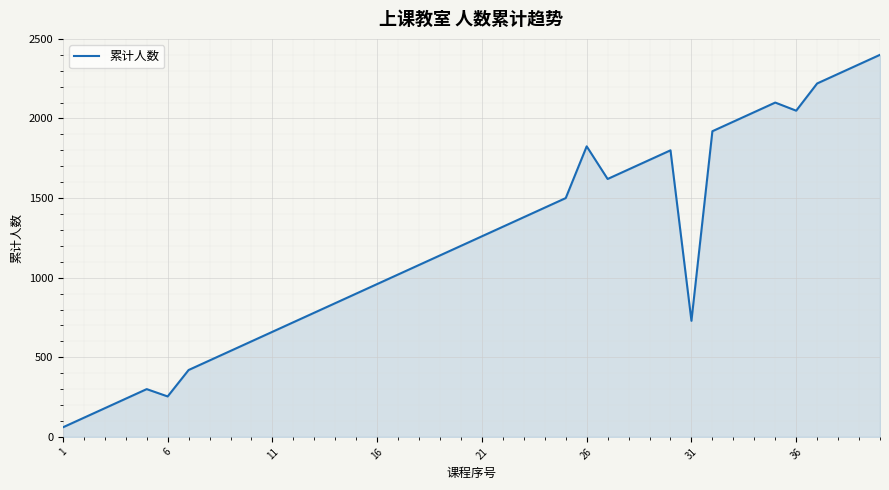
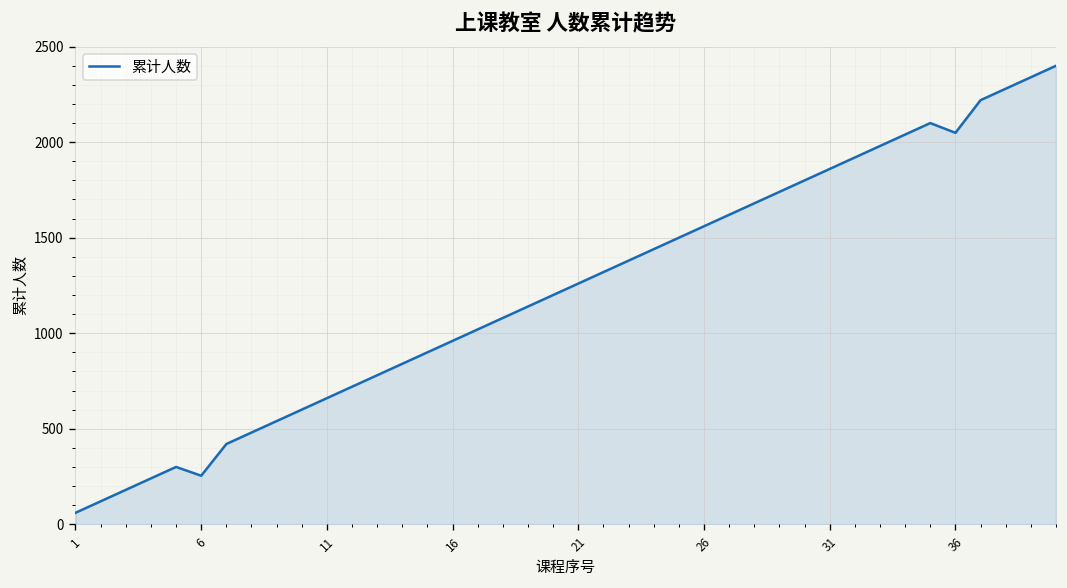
  {
    "1": 60,
    "6": 250,
    "11": 660,
    "16": 960,
    "21": 1260,
-   "26": 1830,
-   "31": 730,
+   "26": 1560,
+   "31": 1860,
    "36": 2050
  }
